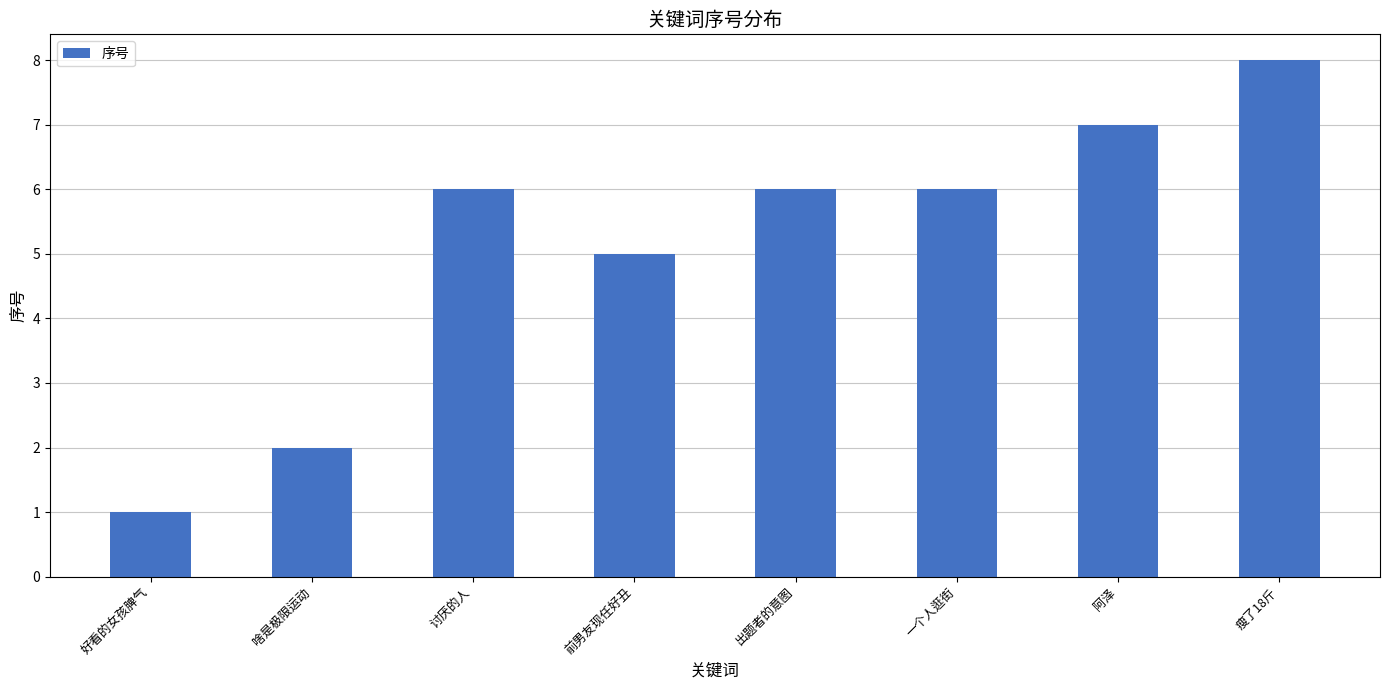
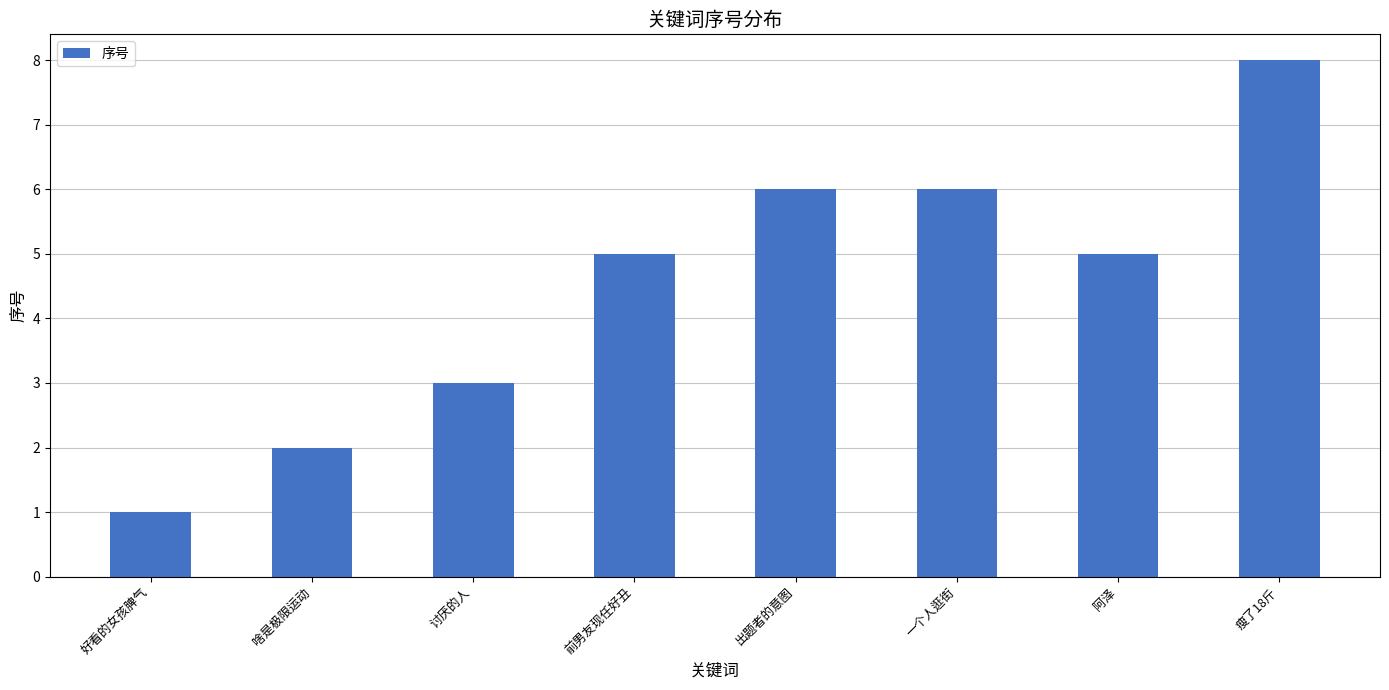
  {
    "好看的女孩脾气": 1,
    "啥是极限运动": 2,
-   "讨厌的人": 6,
+   "讨厌的人": 3,
    "前男友现任好丑": 5,
    "出题者的意图": 6,
    "一个人逛街": 6,
-   "阿泽": 7,
+   "阿泽": 5,
    "瘦了18斤": 8
  }
